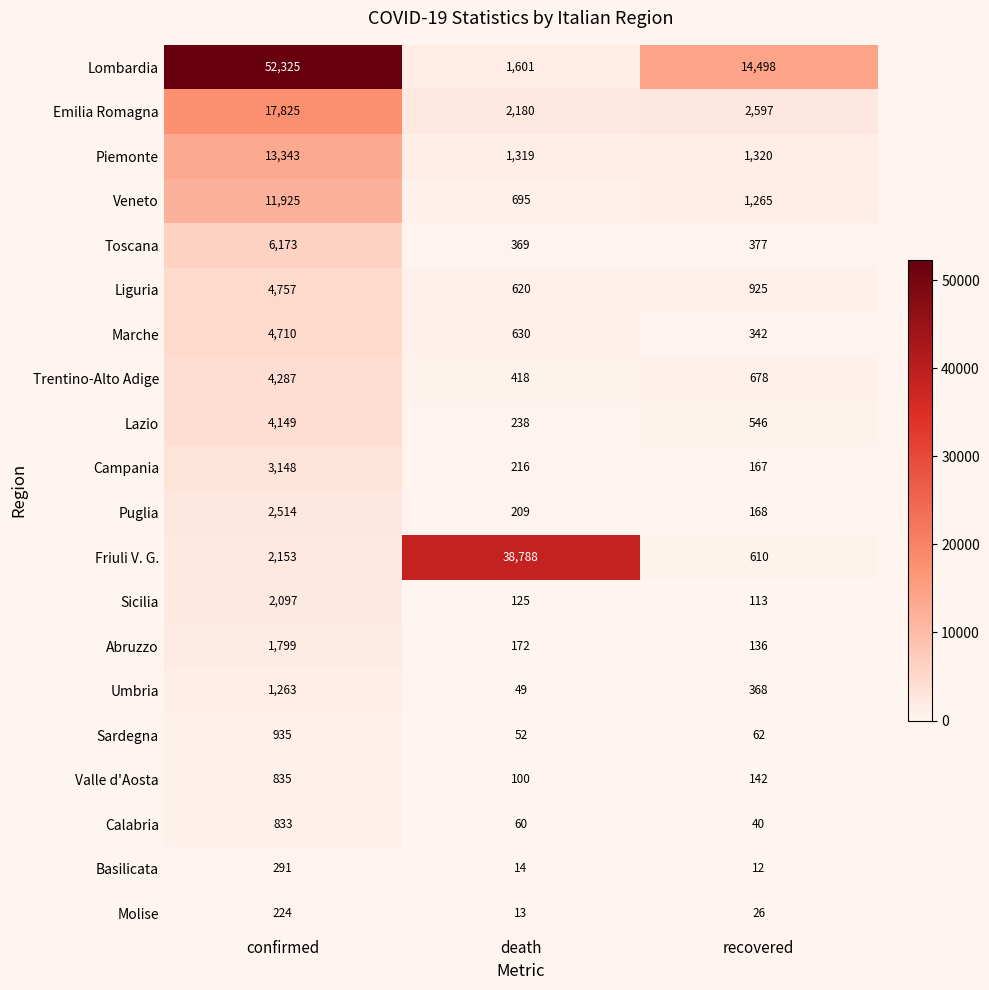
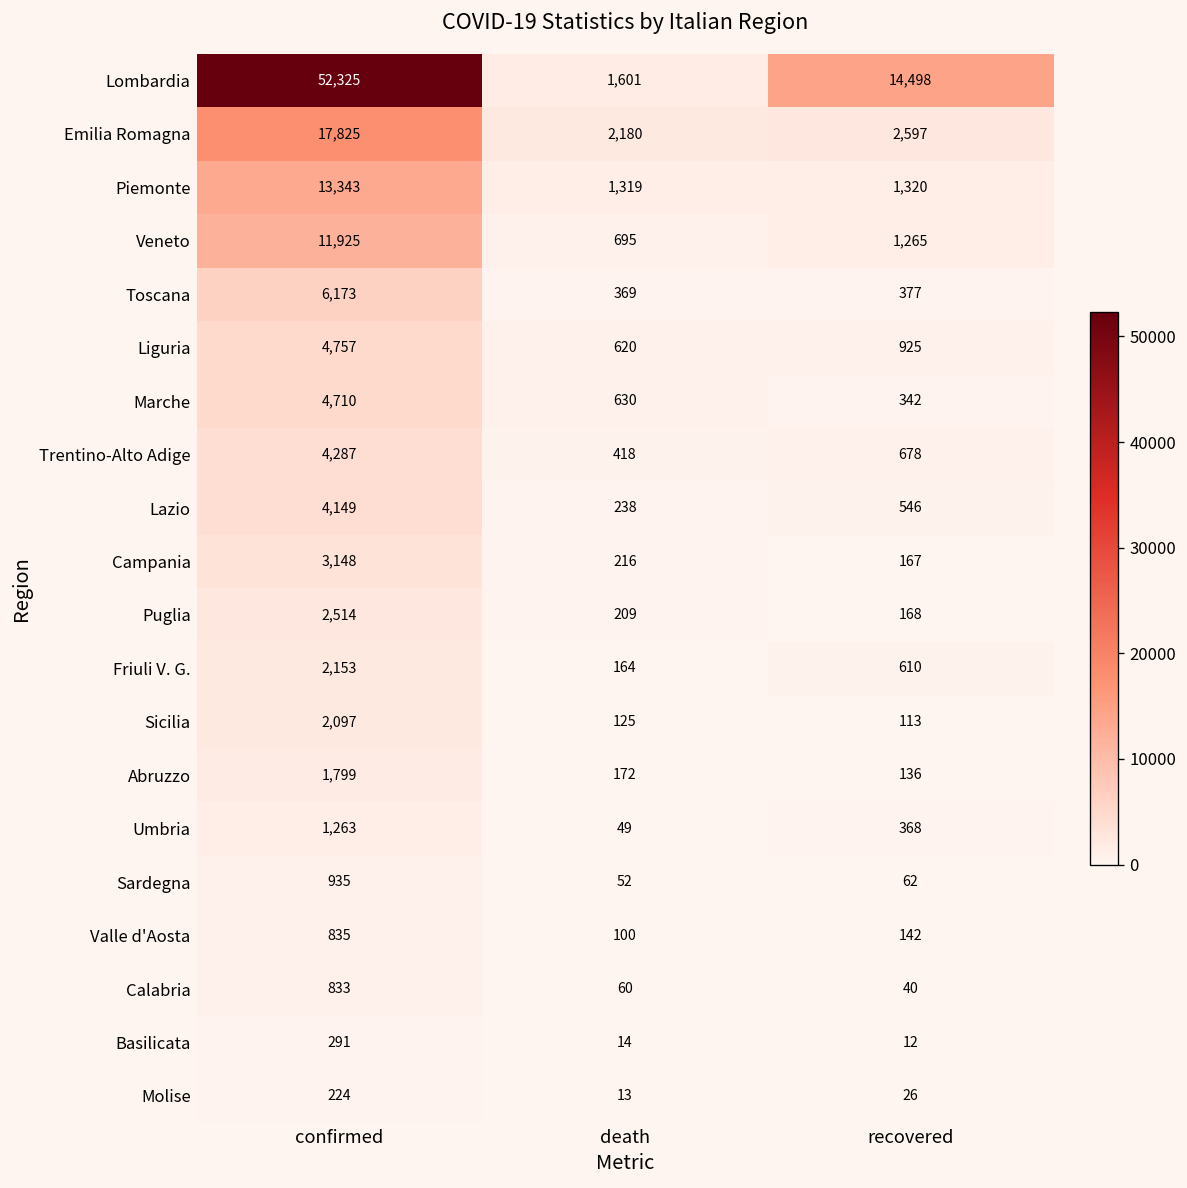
  {
    "Lombardia": {
      "confirmed": "52,325",
      "death": "1,601",
      "recovered": "14,498"
    },
    "Emilia Romagna": {
      "confirmed": "17,825",
      "death": "2,180",
      "recovered": "2,597"
    },
    "Piemonte": {
      "confirmed": "13,343",
      "death": "1,319",
      "recovered": "1,320"
    },
    "Veneto": {
      "confirmed": "11,925",
      "death": "695",
      "recovered": "1,265"
    },
    "Toscana": {
      "confirmed": "6,173",
      "death": "369",
      "recovered": "377"
    },
    "Liguria": {
      "confirmed": "4,757",
      "death": "620",
      "recovered": "925"
    },
    "Marche": {
      "confirmed": "4,710",
      "death": "630",
      "recovered": "342"
    },
    "Trentino-Alto Adige": {
      "confirmed": "4,287",
      "death": "418",
      "recovered": "678"
    },
    "Lazio": {
      "confirmed": "4,149",
      "death": "238",
      "recovered": "546"
    },
    "Campania": {
      "confirmed": "3,148",
      "death": "216",
      "recovered": "167"
    },
    "Puglia": {
      "confirmed": "2,514",
      "death": "209",
      "recovered": "168"
    },
    "Friuli V. G.": {
      "confirmed": "2,153",
-     "death": "38,788",
+     "death": "164",
      "recovered": "610"
    },
    "Sicilia": {
      "confirmed": "2,097",
      "death": "125",
      "recovered": "113"
    },
    "Abruzzo": {
      "confirmed": "1,799",
      "death": "172",
      "recovered": "136"
    },
    "Umbria": {
      "confirmed": "1,263",
      "death": "49",
      "recovered": "368"
    },
    "Sardegna": {
      "confirmed": "935",
      "death": "52",
      "recovered": "62"
    },
    "Valle d'Aosta": {
      "confirmed": "835",
      "death": "100",
      "recovered": "142"
    },
    "Calabria": {
      "confirmed": "833",
      "death": "60",
      "recovered": "40"
    },
    "Basilicata": {
      "confirmed": "291",
      "death": "14",
      "recovered": "12"
    },
    "Molise": {
      "confirmed": "224",
      "death": "13",
      "recovered": "26"
    }
  }
